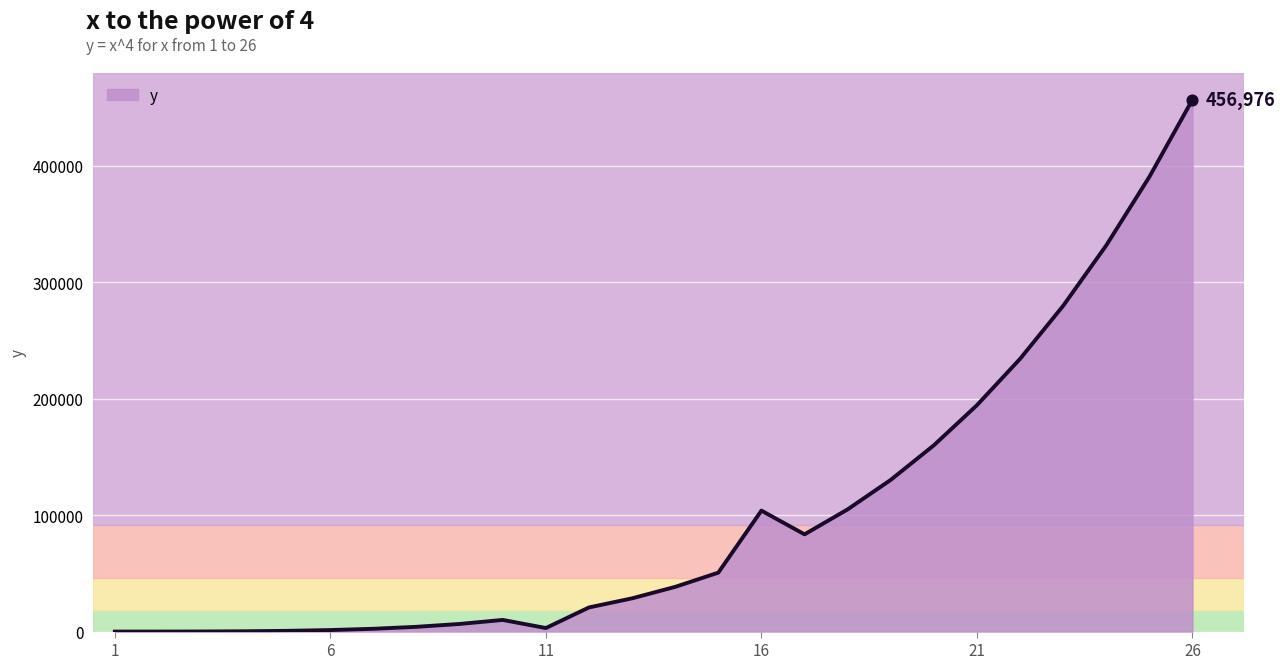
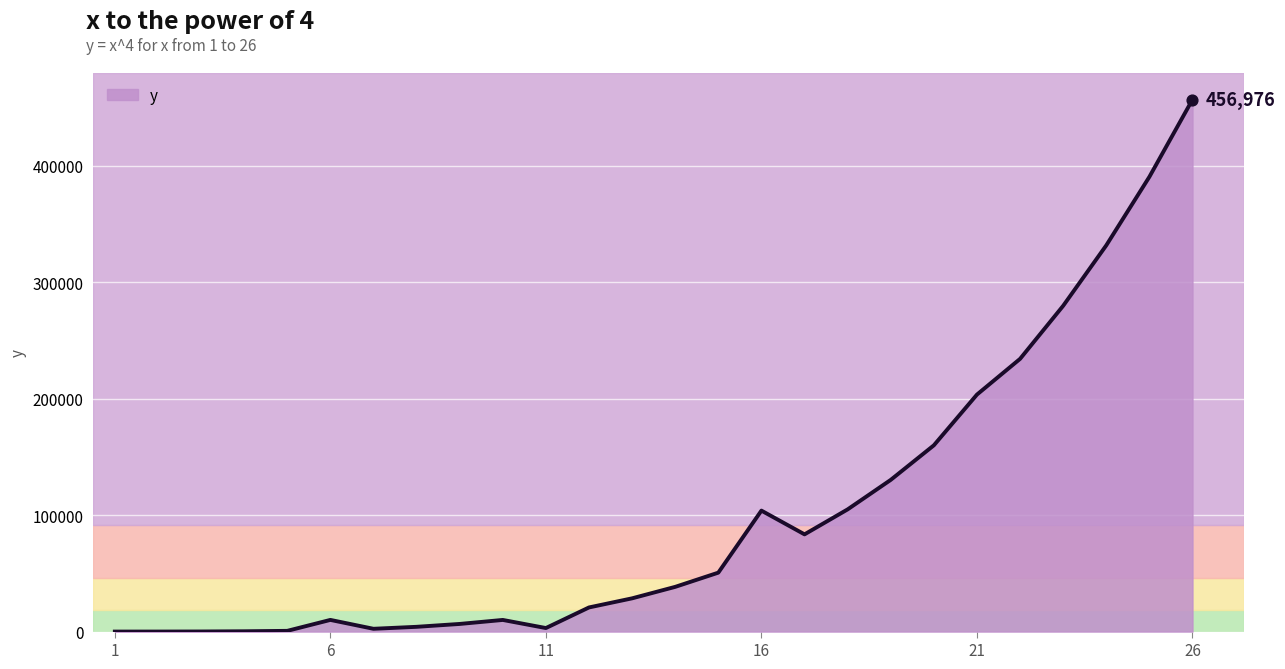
  {
    "y": {
      "1": 0,
-     "6": 1000,
+     "6": 10000,
      "11": 3000,
      "16": 104000,
-     "21": 194000
+     "21": 204000
    }
  }
